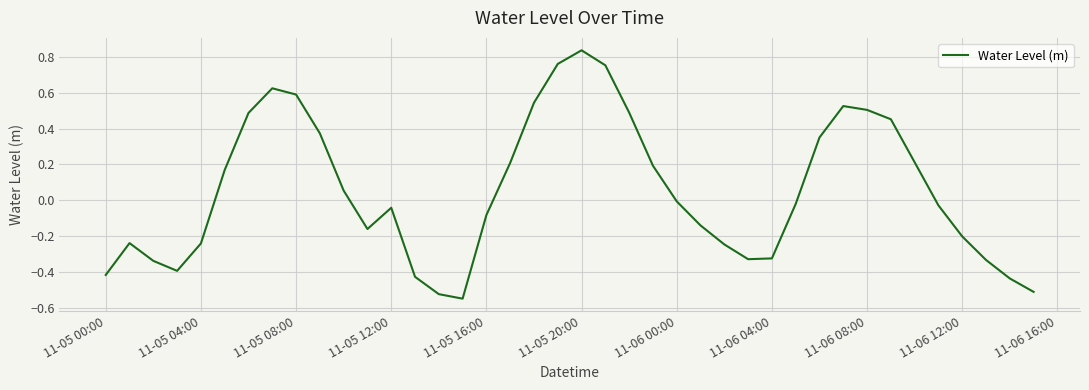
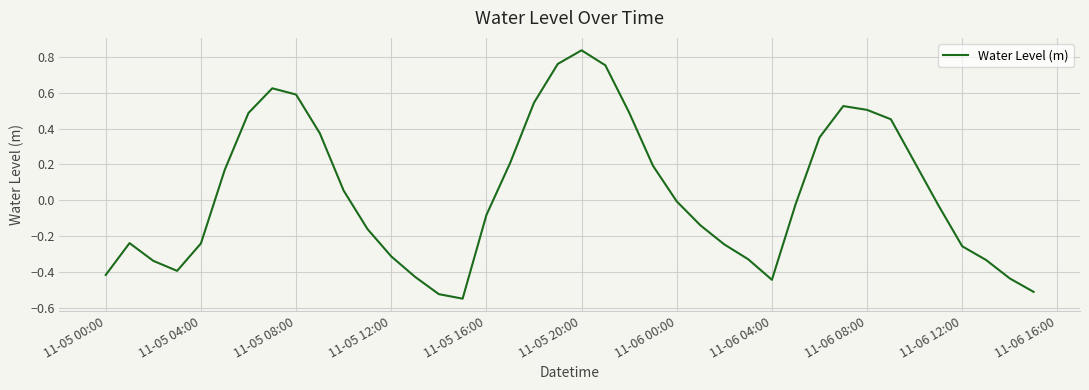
  {
    "11-05 00:00": -0.42,
    "11-05 04:00": -0.24,
    "11-05 08:00": 0.59,
-   "11-05 12:00": -0.04,
+   "11-05 12:00": -0.31,
    "11-05 16:00": -0.08,
    "11-05 20:00": 0.84,
    "11-06 00:00": -0.01,
-   "11-06 04:00": -0.32,
+   "11-06 04:00": -0.44,
    "11-06 08:00": 0.50,
-   "11-06 12:00": -0.20
+   "11-06 12:00": -0.26
  }
